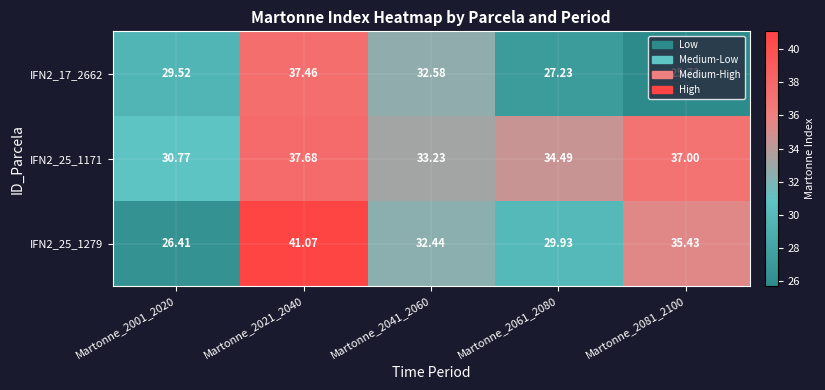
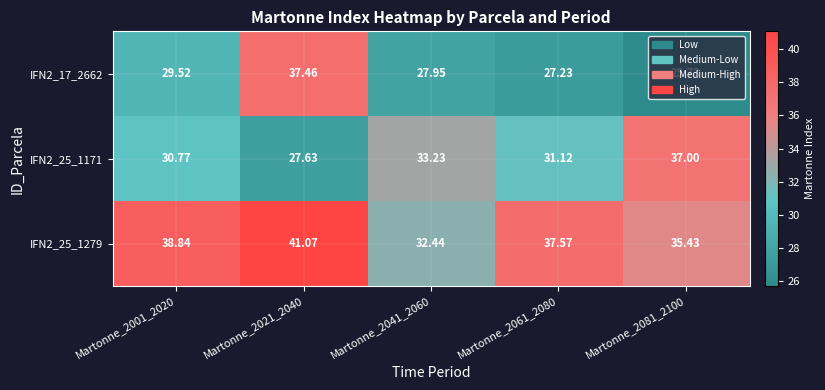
  {
    "IFN2_17_2662": {
      "Martonne_2001_2020": 29.52,
      "Martonne_2021_2040": 37.46,
-     "Martonne_2041_2060": 32.58,
+     "Martonne_2041_2060": 27.95,
      "Martonne_2061_2080": 27.23
    },
    "IFN2_25_1171": {
      "Martonne_2001_2020": 30.77,
-     "Martonne_2021_2040": 37.68,
+     "Martonne_2021_2040": 27.63,
      "Martonne_2041_2060": 33.23,
-     "Martonne_2061_2080": 34.49,
+     "Martonne_2061_2080": 31.12,
      "Martonne_2081_2100": 37.00
    },
    "IFN2_25_1279": {
-     "Martonne_2001_2020": 26.41,
+     "Martonne_2001_2020": 38.84,
      "Martonne_2021_2040": 41.07,
      "Martonne_2041_2060": 32.44,
-     "Martonne_2061_2080": 29.93,
+     "Martonne_2061_2080": 37.57,
      "Martonne_2081_2100": 35.43
    }
  }
